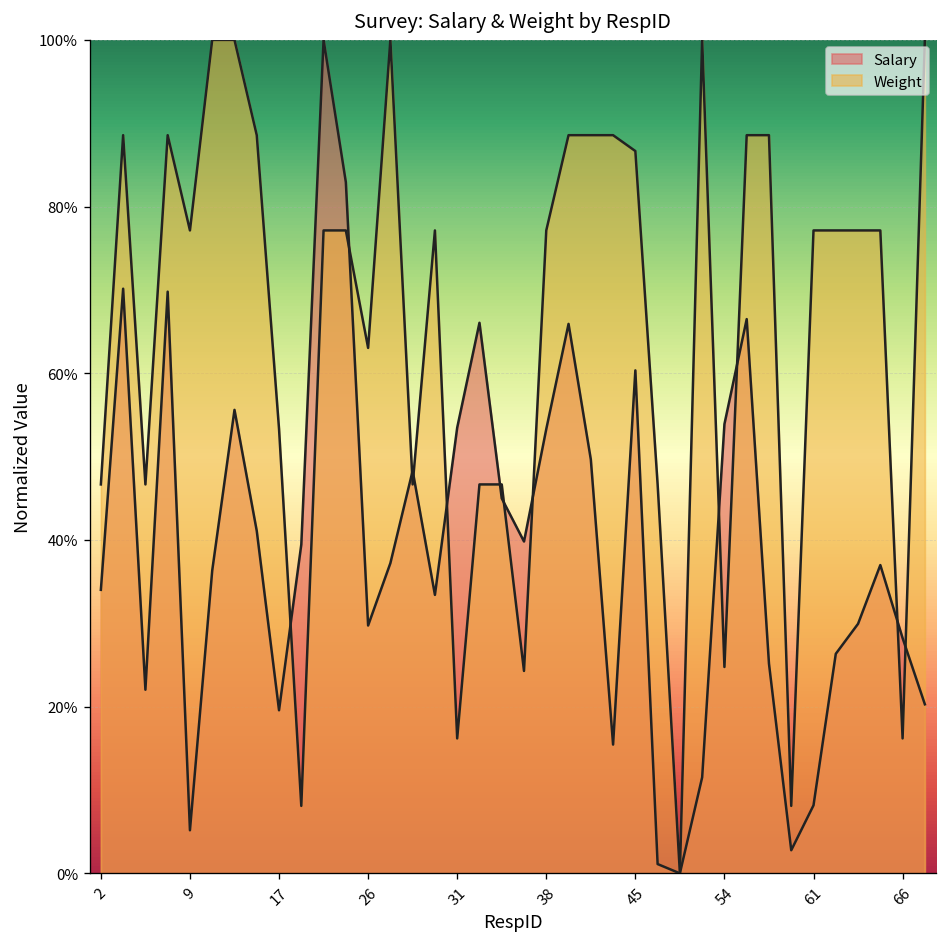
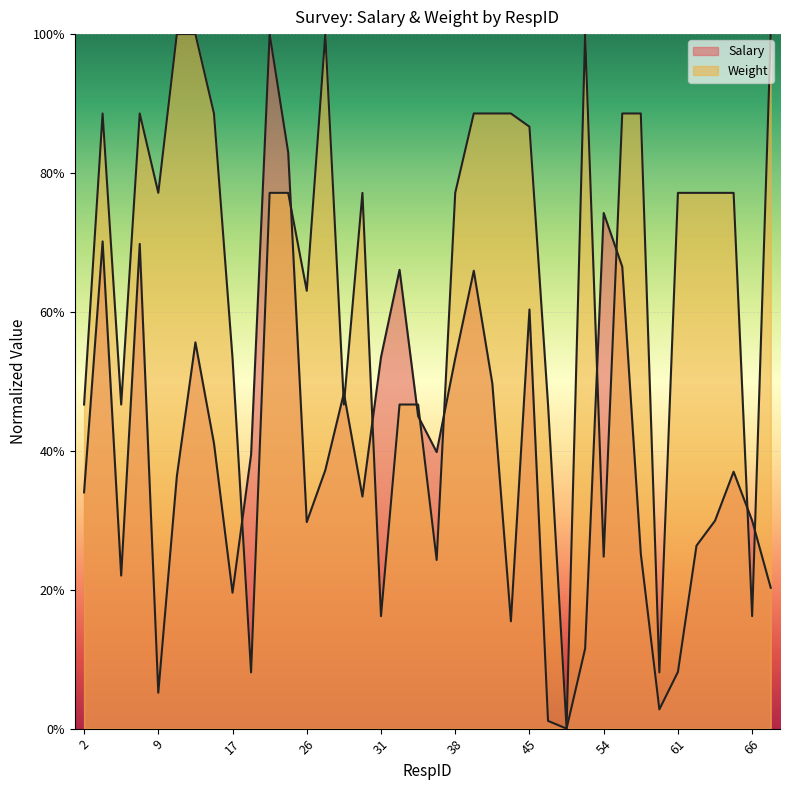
  {
    "Salary": {
      "2": "34%",
      "9": "5%",
      "17": "20%",
      "26": "30%",
      "31": "53%",
      "38": "53%",
      "45": "60%",
-     "54": "54%",
+     "54": "74%",
      "61": "8%",
-     "66": "28%"
+     "66": "30%"
    },
    "Weight": {
      "2": "47%",
      "9": "77%",
      "17": "53%",
      "26": "63%",
      "31": "16%",
      "38": "77%",
      "45": "87%",
      "54": "25%",
      "61": "77%",
      "66": "16%"
    }
  }
